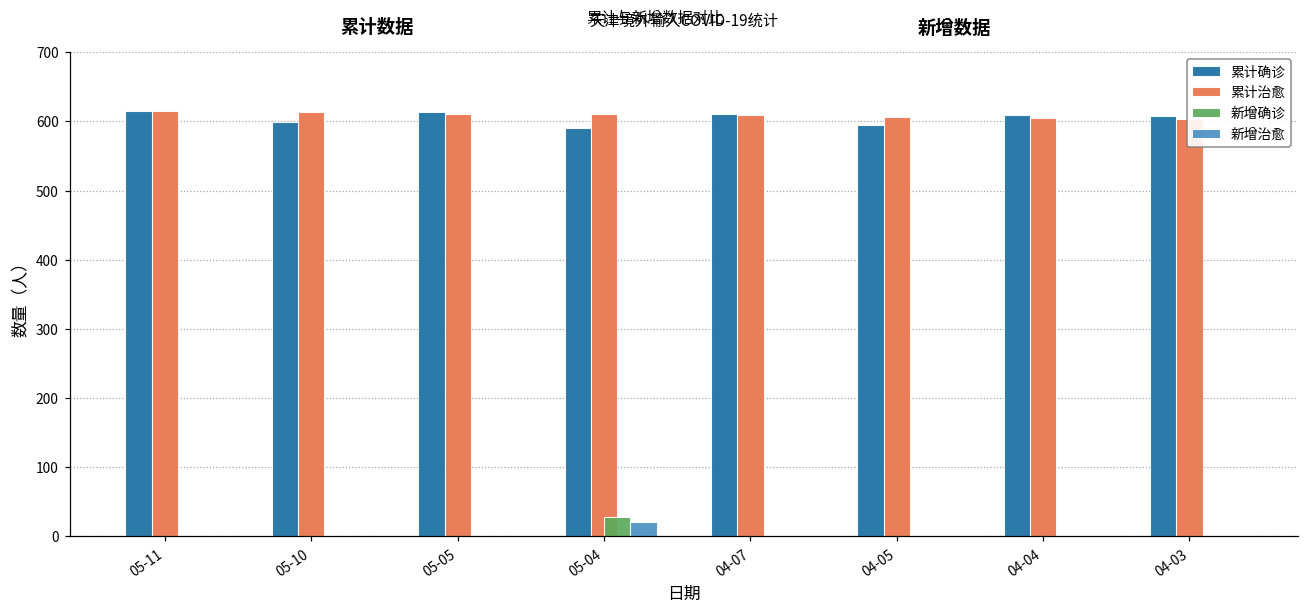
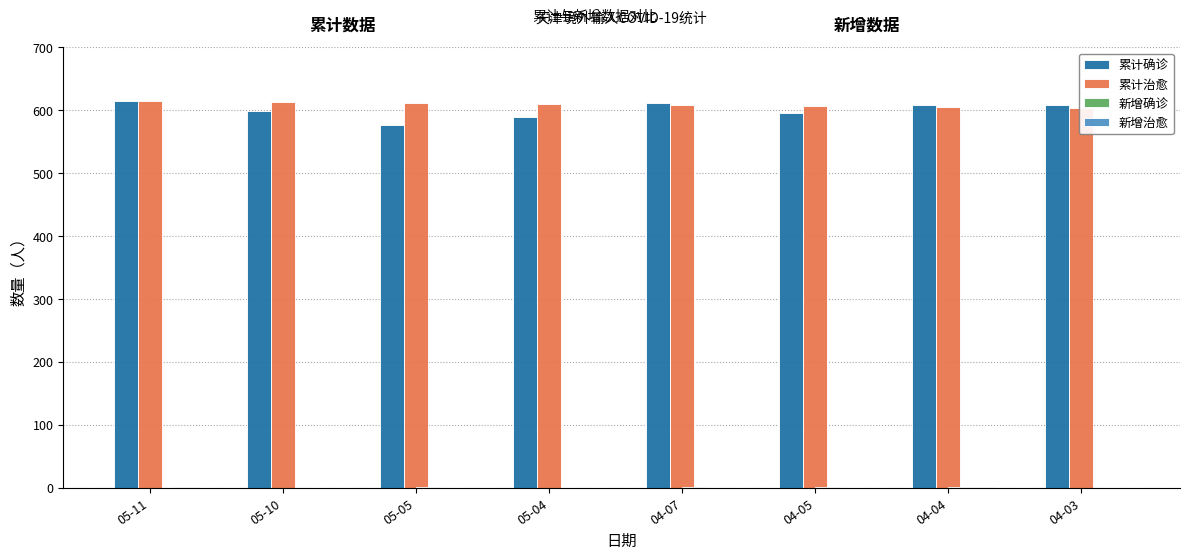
  {
    "累计确诊": {
      "05-11": 620,
      "05-10": 600,
-     "05-05": 610,
+     "05-05": 580,
      "05-04": 590,
      "04-07": 610,
      "04-05": 600,
      "04-04": 610,
      "04-03": 610
    },
    "累计治愈": {
      "05-11": 620,
      "05-10": 610,
      "05-05": 610,
      "05-04": 610,
      "04-07": 610,
      "04-05": 610,
      "04-04": 610
    },
    "新增确诊": {
      "05-11": 0,
      "05-10": 0,
-     "05-04": 30,
+     "05-04": 0,
      "04-03": 0
    },
    "新增治愈": {
      "05-10": 0,
      "05-05": 0,
-     "05-04": 20,
+     "05-04": 0,
      "04-07": 0,
      "04-05": 0,
      "04-03": 0
    }
  }
